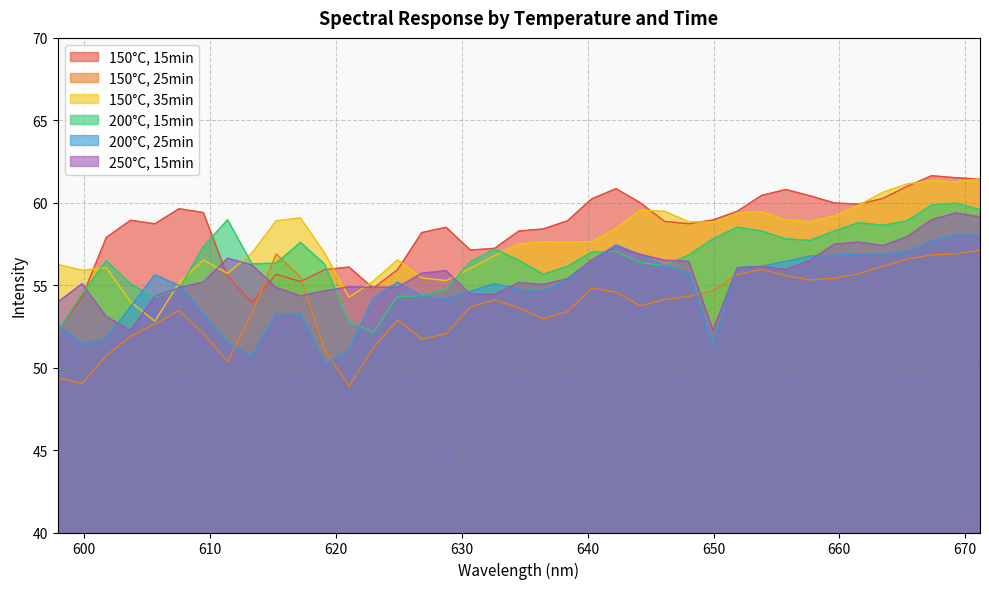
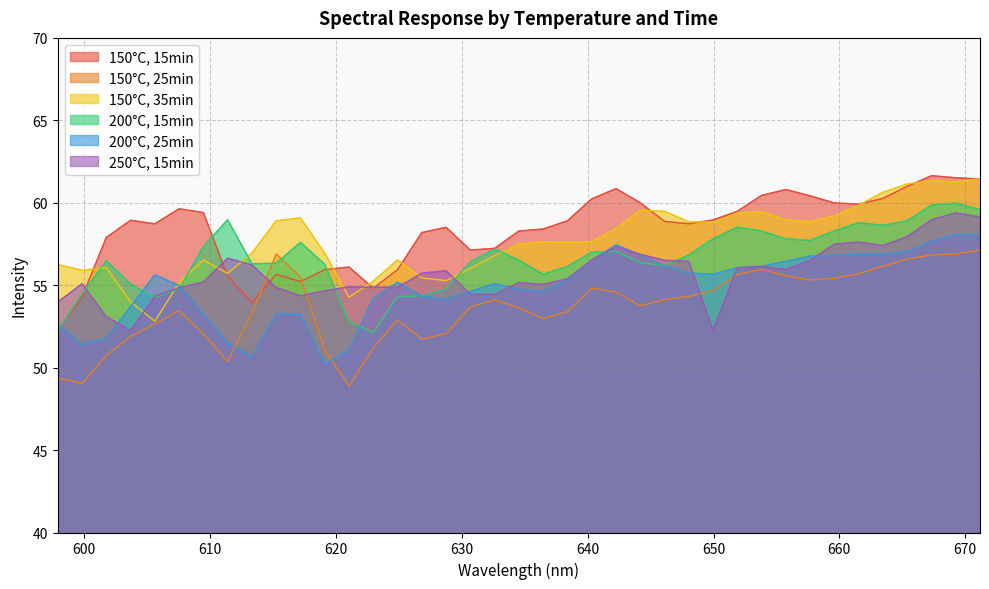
  {
    "200°C, 15min": {
      "650": 57.8
    },
    "200°C, 25min": {
-     "650": 51.4
+     "650": 55.7
    },
    "250°C, 15min": {
      "650": 52.3
    }
  }
